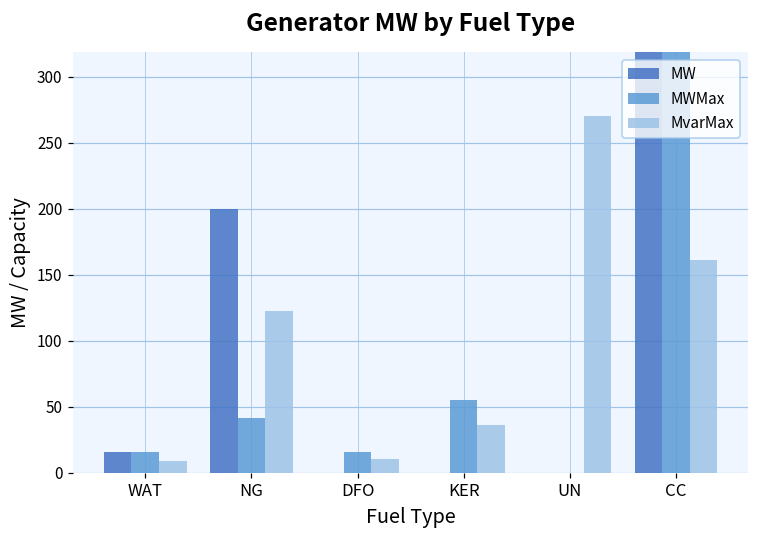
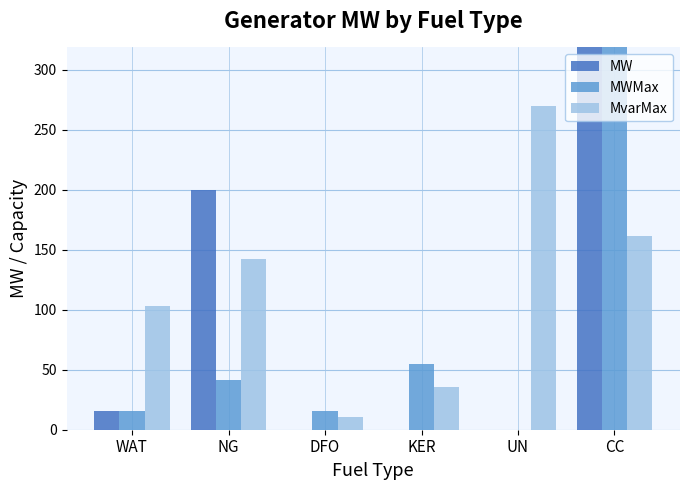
  {
    "MvarMax": {
-     "WAT": 9,
-     "NG": 122,
+     "WAT": 103,
+     "NG": 142,
      "DFO": 10,
      "KER": 36,
      "UN": 270,
      "CC": 162
    }
  }
